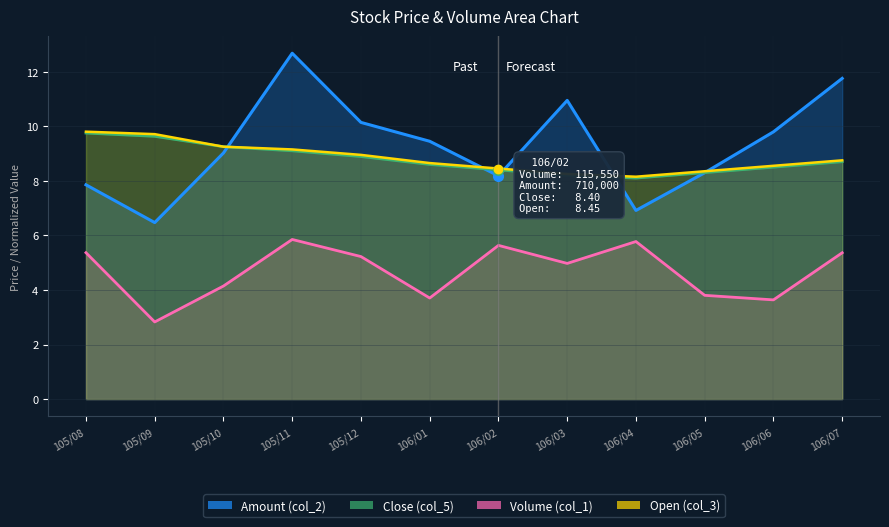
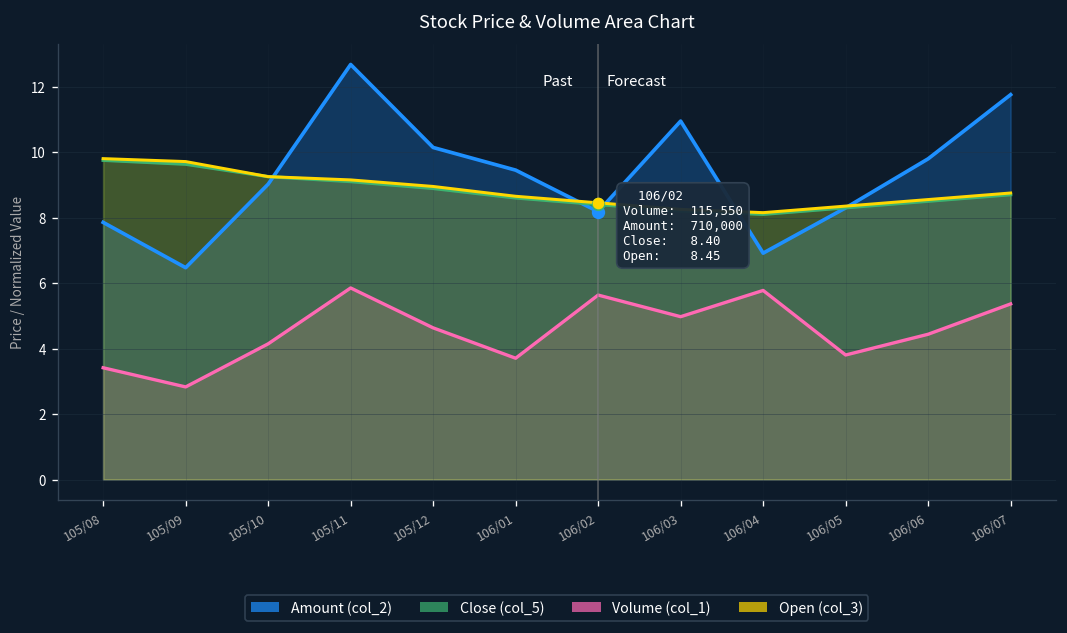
  {
    "Volume (col_1)": {
-     "105/08": 5.4,
+     "105/08": 3.4,
      "105/09": 2.8,
      "105/10": 4.1,
      "105/11": 5.9,
-     "105/12": 5.2,
+     "105/12": 4.6,
      "106/01": 3.7,
      "106/02": 5.6,
      "106/03": 5.0,
      "106/04": 5.8,
      "106/05": 3.8,
-     "106/06": 3.6,
+     "106/06": 4.4,
      "106/07": 5.4
    }
  }
